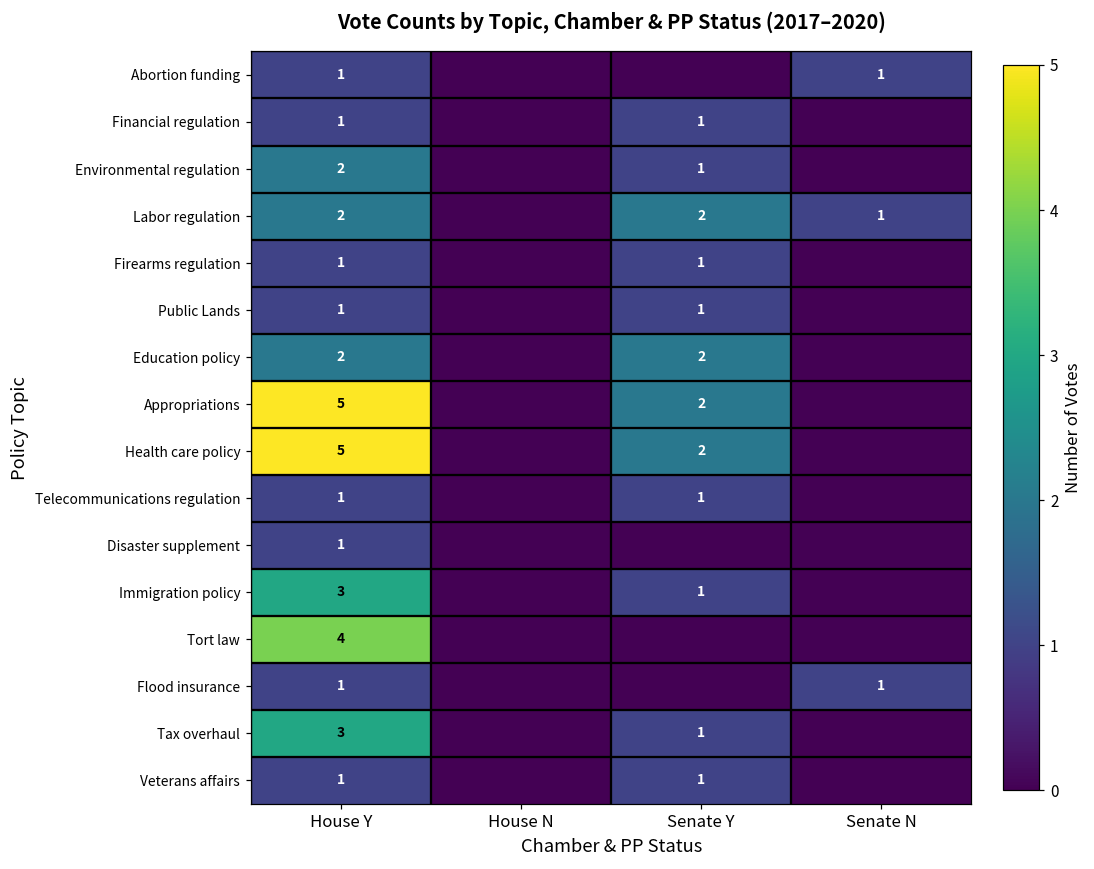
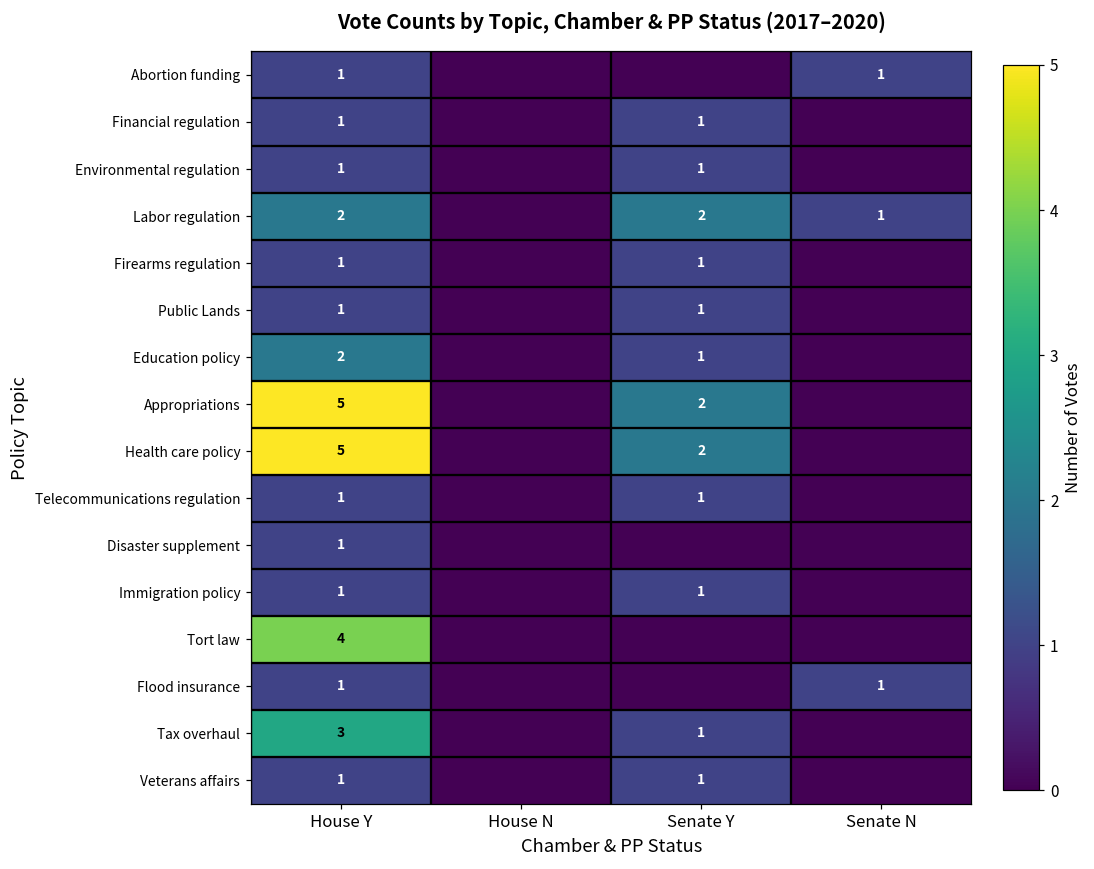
  {
    "Abortion funding": {
      "House Y": 1,
      "Senate N": 1
    },
    "Financial regulation": {
      "House Y": 1,
      "Senate Y": 1
    },
    "Environmental regulation": {
-     "House Y": 2,
+     "House Y": 1,
      "Senate Y": 1
    },
    "Labor regulation": {
      "House Y": 2,
      "Senate Y": 2,
      "Senate N": 1
    },
    "Firearms regulation": {
      "House Y": 1,
      "Senate Y": 1
    },
    "Public Lands": {
      "House Y": 1,
      "Senate Y": 1
    },
    "Education policy": {
      "House Y": 2,
-     "Senate Y": 2
+     "Senate Y": 1
    },
    "Appropriations": {
      "House Y": 5,
      "Senate Y": 2
    },
    "Health care policy": {
      "House Y": 5,
      "Senate Y": 2
    },
    "Telecommunications regulation": {
      "House Y": 1,
      "Senate Y": 1
    },
    "Disaster supplement": {
      "House Y": 1
    },
    "Immigration policy": {
-     "House Y": 3,
+     "House Y": 1,
      "Senate Y": 1
    },
    "Tort law": {
      "House Y": 4
    },
    "Flood insurance": {
      "House Y": 1,
      "Senate N": 1
    },
    "Tax overhaul": {
      "House Y": 3,
      "Senate Y": 1
    },
    "Veterans affairs": {
      "House Y": 1,
      "Senate Y": 1
    }
  }
